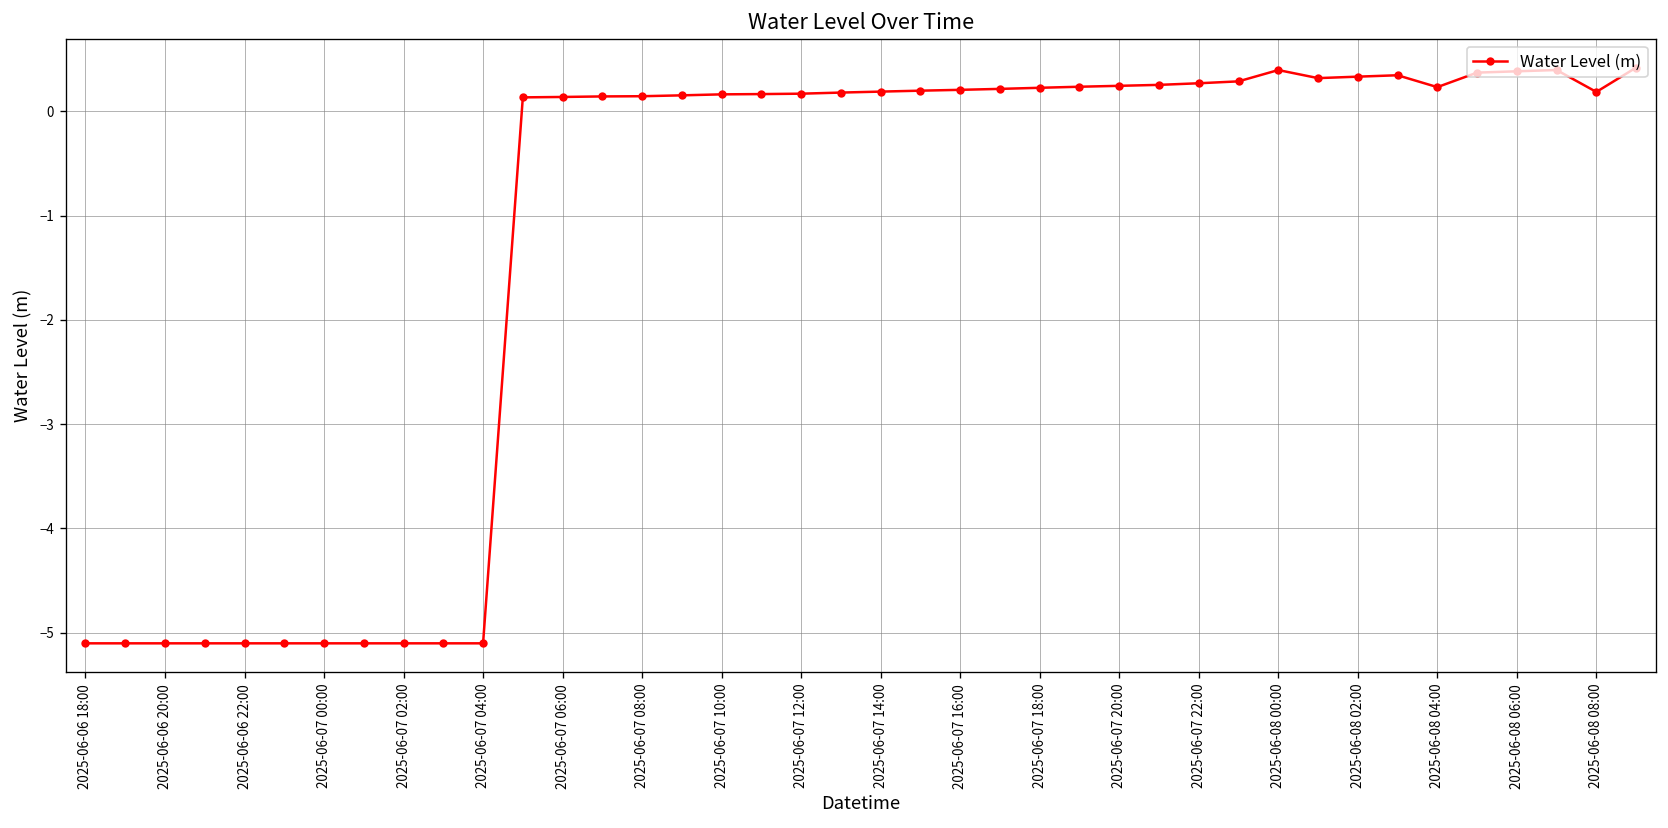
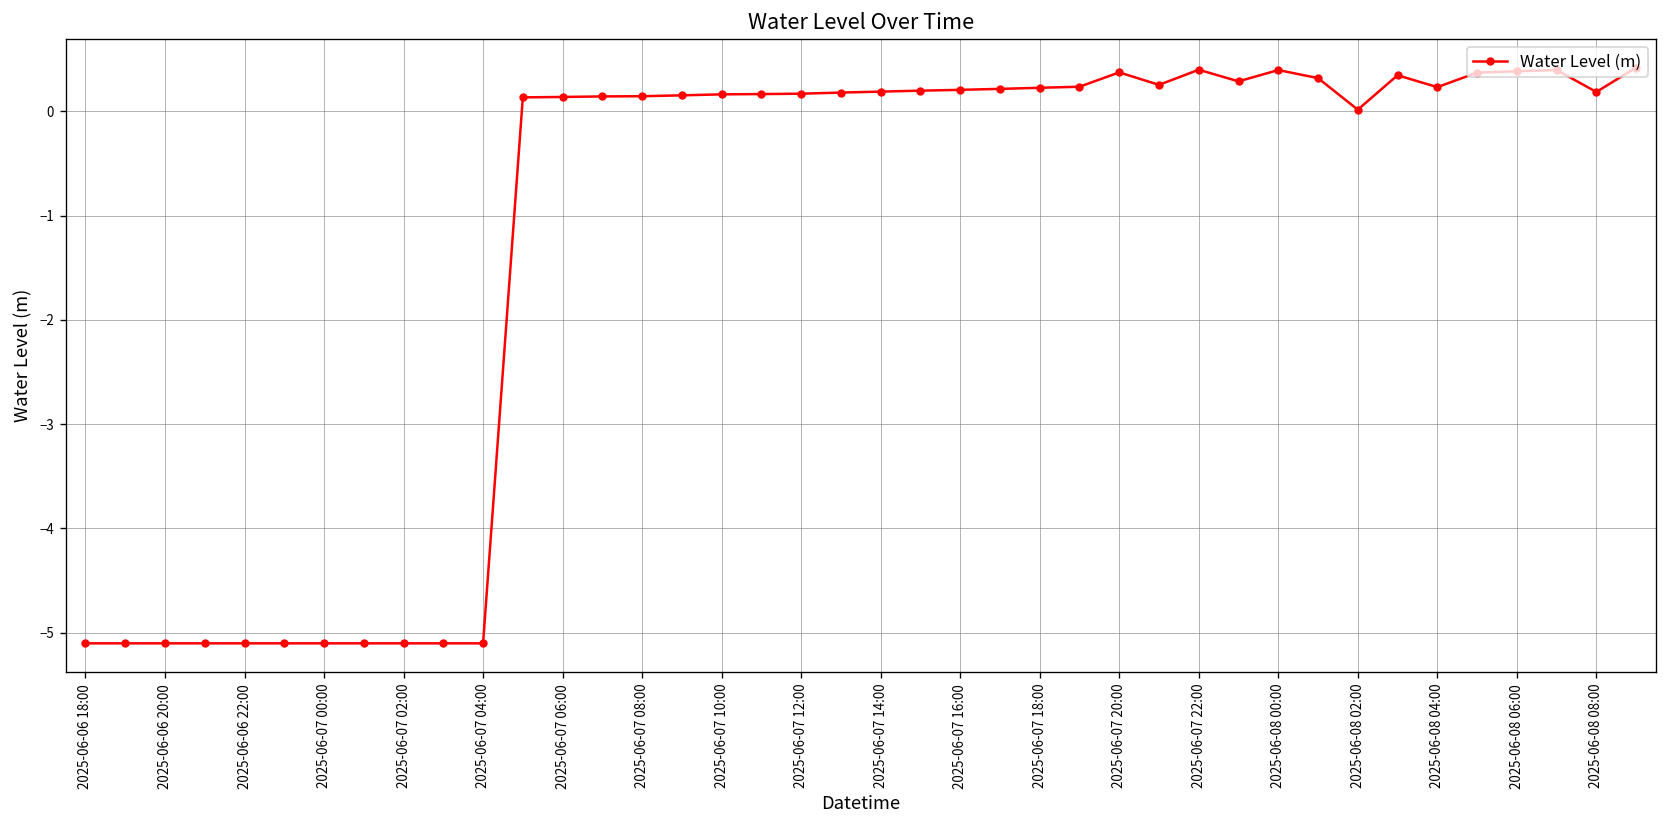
  {
    "2025-06-06 18:00": -5.1,
    "2025-06-06 20:00": -5.1,
    "2025-06-06 22:00": -5.1,
    "2025-06-07 00:00": -5.1,
    "2025-06-07 02:00": -5.1,
    "2025-06-07 04:00": -5.1,
    "2025-06-07 06:00": 0.1,
    "2025-06-07 08:00": 0.1,
    "2025-06-07 10:00": 0.2,
    "2025-06-07 12:00": 0.2,
    "2025-06-07 14:00": 0.2,
    "2025-06-07 16:00": 0.2,
    "2025-06-07 18:00": 0.2,
-   "2025-06-07 20:00": 0.2,
-   "2025-06-07 22:00": 0.3,
+   "2025-06-07 20:00": 0.4,
+   "2025-06-07 22:00": 0.4,
    "2025-06-08 00:00": 0.4,
-   "2025-06-08 02:00": 0.3,
+   "2025-06-08 02:00": 0.0,
    "2025-06-08 04:00": 0.2,
    "2025-06-08 08:00": 0.2
  }
